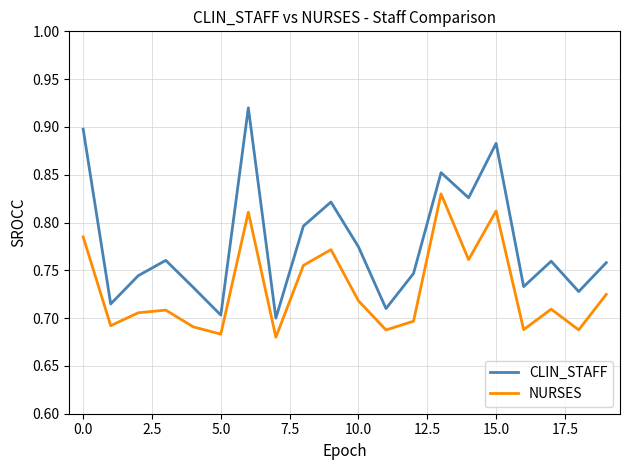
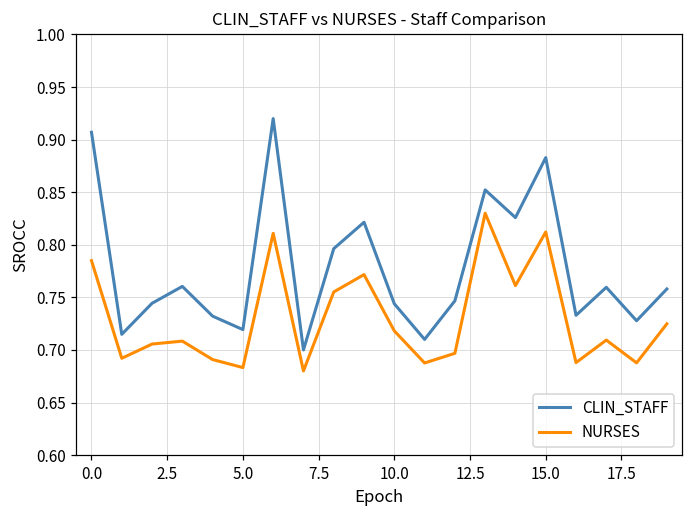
  {
    "CLIN_STAFF": {
-     "0.0": 0.90,
-     "5.0": 0.70,
-     "10.0": 0.77,
+     "0.0": 0.91,
+     "5.0": 0.72,
+     "10.0": 0.74,
      "15.0": 0.88
    },
    "NURSES": {
      "0.0": 0.78,
      "5.0": 0.68,
      "10.0": 0.72,
      "15.0": 0.81
    }
  }
